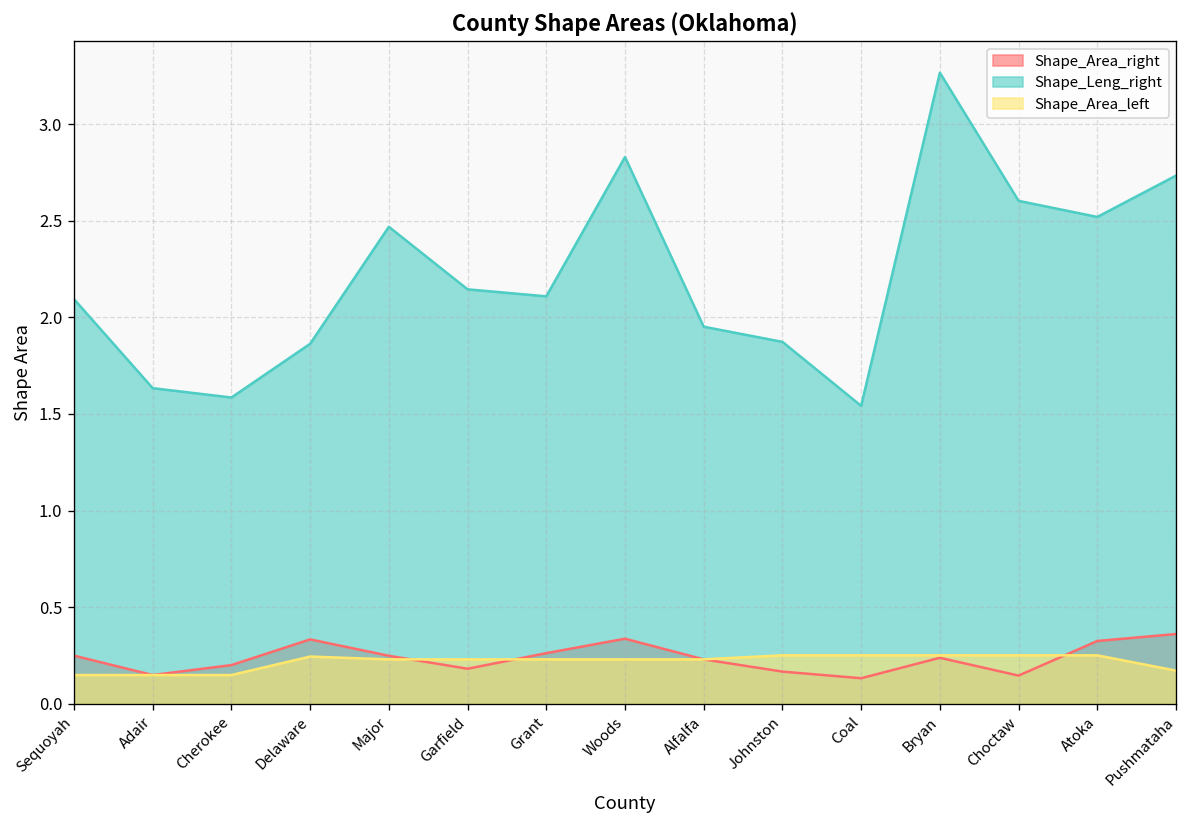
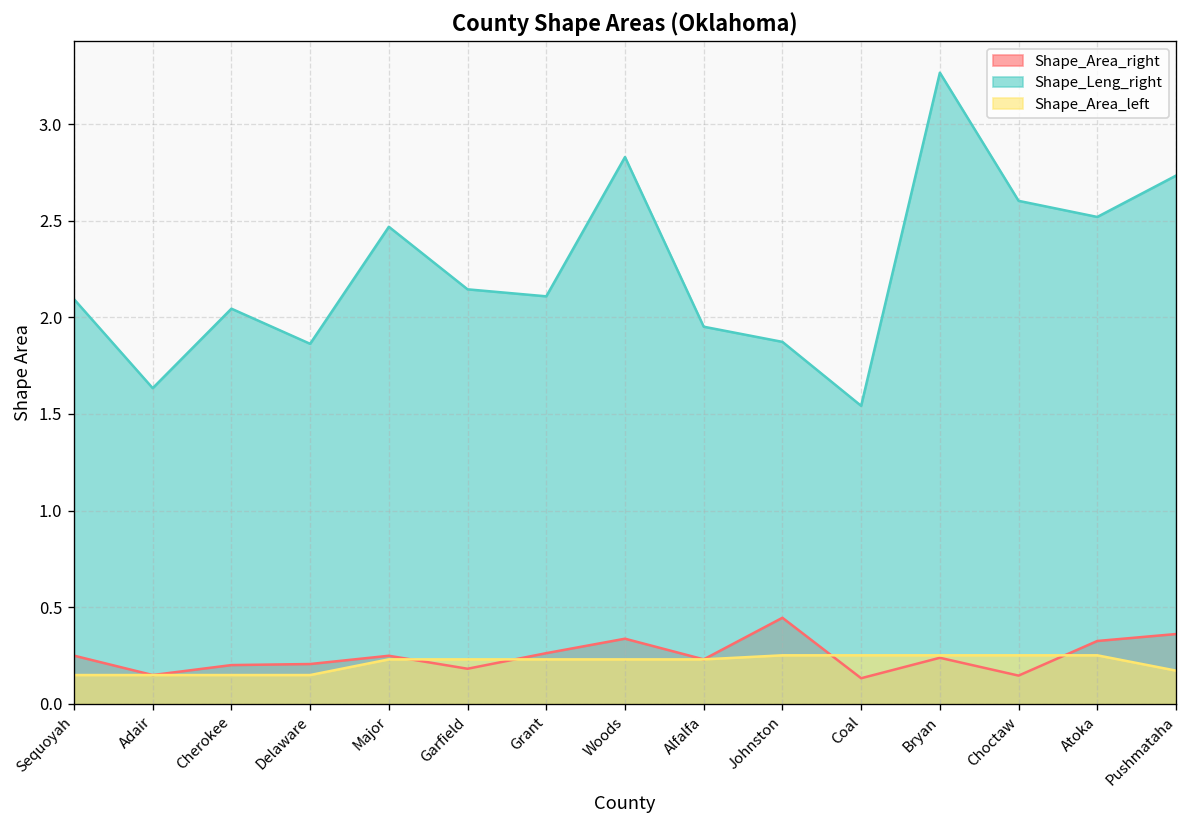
  {
    "Shape_Area_right": {
      "Sequoyah": 0.25,
      "Cherokee": 0.20,
-     "Delaware": 0.33,
+     "Delaware": 0.21,
      "Major": 0.25,
      "Garfield": 0.18,
      "Grant": 0.26,
      "Woods": 0.34,
-     "Johnston": 0.17,
+     "Johnston": 0.45,
      "Coal": 0.13,
      "Choctaw": 0.15,
      "Atoka": 0.33,
      "Pushmataha": 0.36
    },
    "Shape_Leng_right": {
      "Sequoyah": 2.09,
      "Adair": 1.63,
-     "Cherokee": 1.59,
+     "Cherokee": 2.04,
      "Delaware": 1.86,
      "Major": 2.47,
      "Garfield": 2.15,
      "Grant": 2.11,
      "Woods": 2.83,
      "Alfalfa": 1.95,
      "Johnston": 1.87,
      "Coal": 1.54,
      "Bryan": 3.27,
      "Choctaw": 2.60,
      "Atoka": 2.52,
      "Pushmataha": 2.73
    },
    "Shape_Area_left": {
      "Sequoyah": 0.15,
      "Cherokee": 0.15,
-     "Delaware": 0.24,
+     "Delaware": 0.15,
      "Major": 0.23,
      "Garfield": 0.23,
      "Grant": 0.23,
      "Woods": 0.23,
      "Johnston": 0.25,
      "Coal": 0.25,
      "Choctaw": 0.25,
      "Atoka": 0.25,
      "Pushmataha": 0.17
    }
  }
